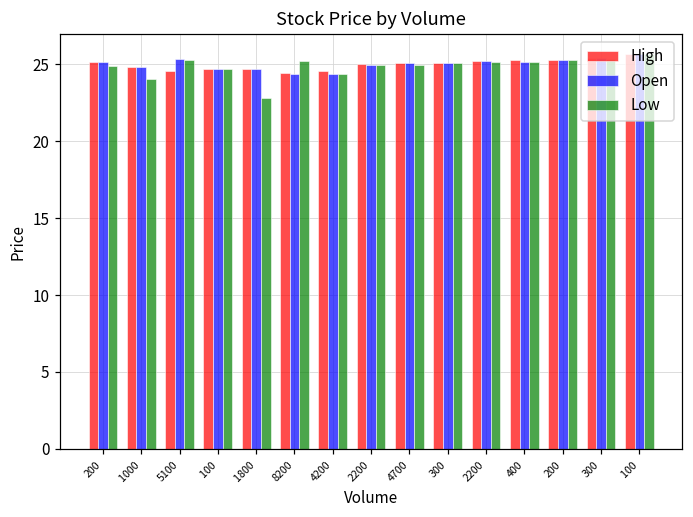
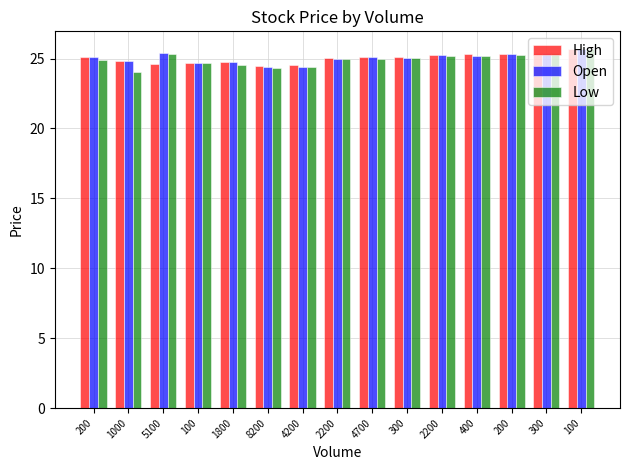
  {
    "High": {
      "1000": 24.8,
      "5100": 24.6,
      "1800": 24.7,
      "8200": 24.5,
      "4200": 24.6,
      "4700": 25.1,
      "400": 25.3
    },
    "Open": {
      "1000": 24.8,
      "5100": 25.4,
      "1800": 24.7,
      "8200": 24.4,
      "4200": 24.4,
      "4700": 25.1,
      "400": 25.2
    },
    "Low": {
      "1000": 24.1,
      "5100": 25.3,
-     "1800": 22.8,
-     "8200": 25.2,
+     "1800": 24.5,
+     "8200": 24.3,
      "4200": 24.4,
      "4700": 25.0,
      "400": 25.2
    }
  }
